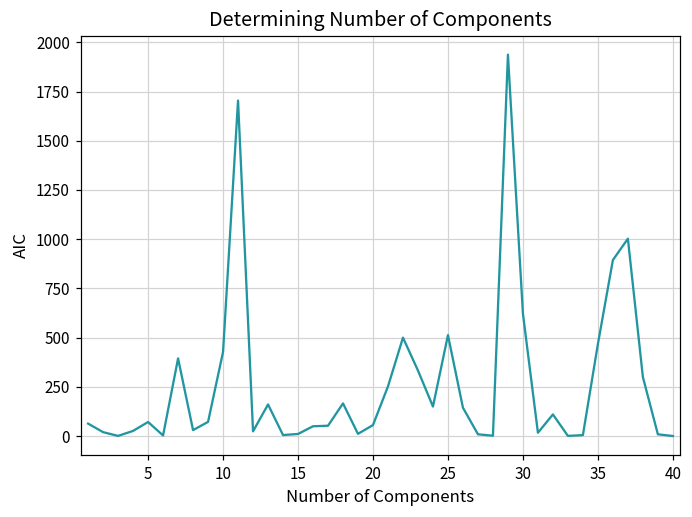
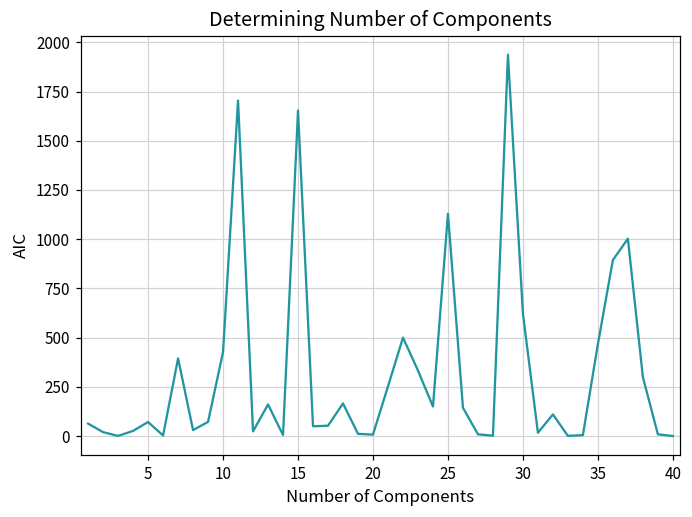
  {
    "5": 70,
    "10": 430,
-   "15": 10,
-   "20": 60,
-   "25": 510,
+   "15": 1650,
+   "20": 10,
+   "25": 1130,
    "30": 620,
    "35": 470,
    "40": 0
  }
